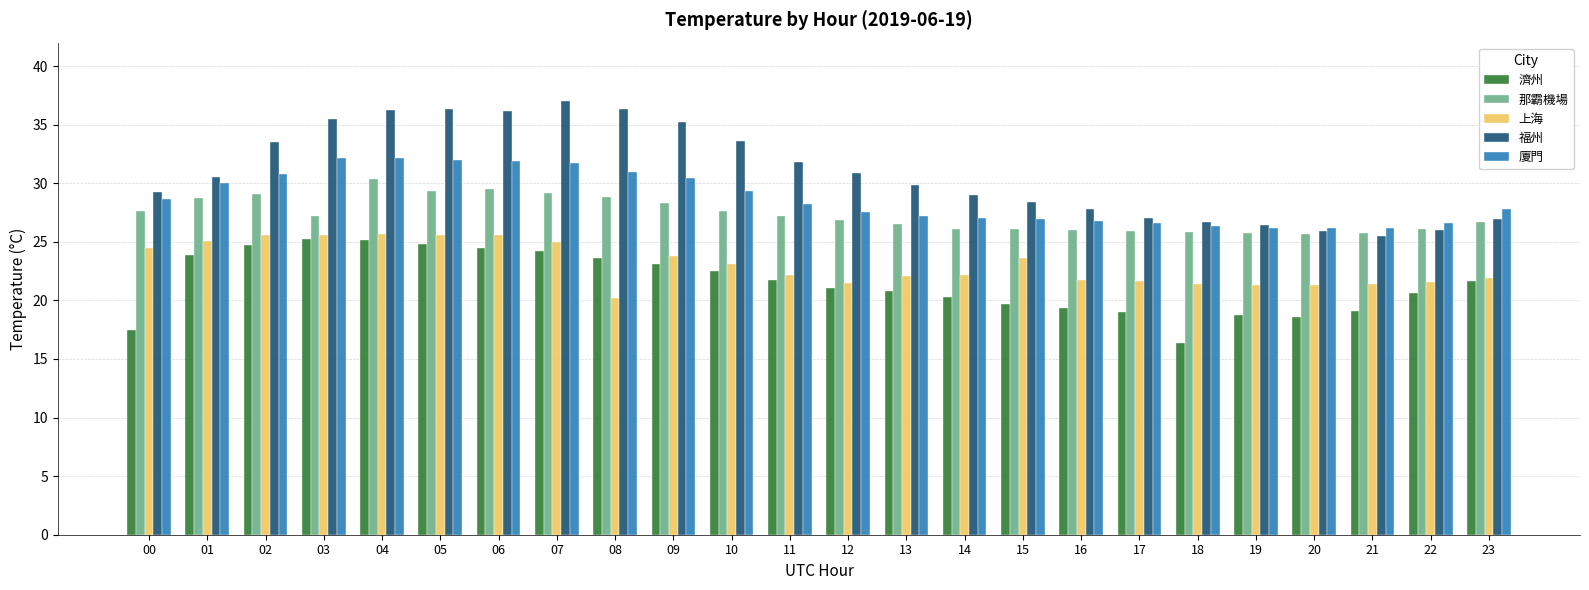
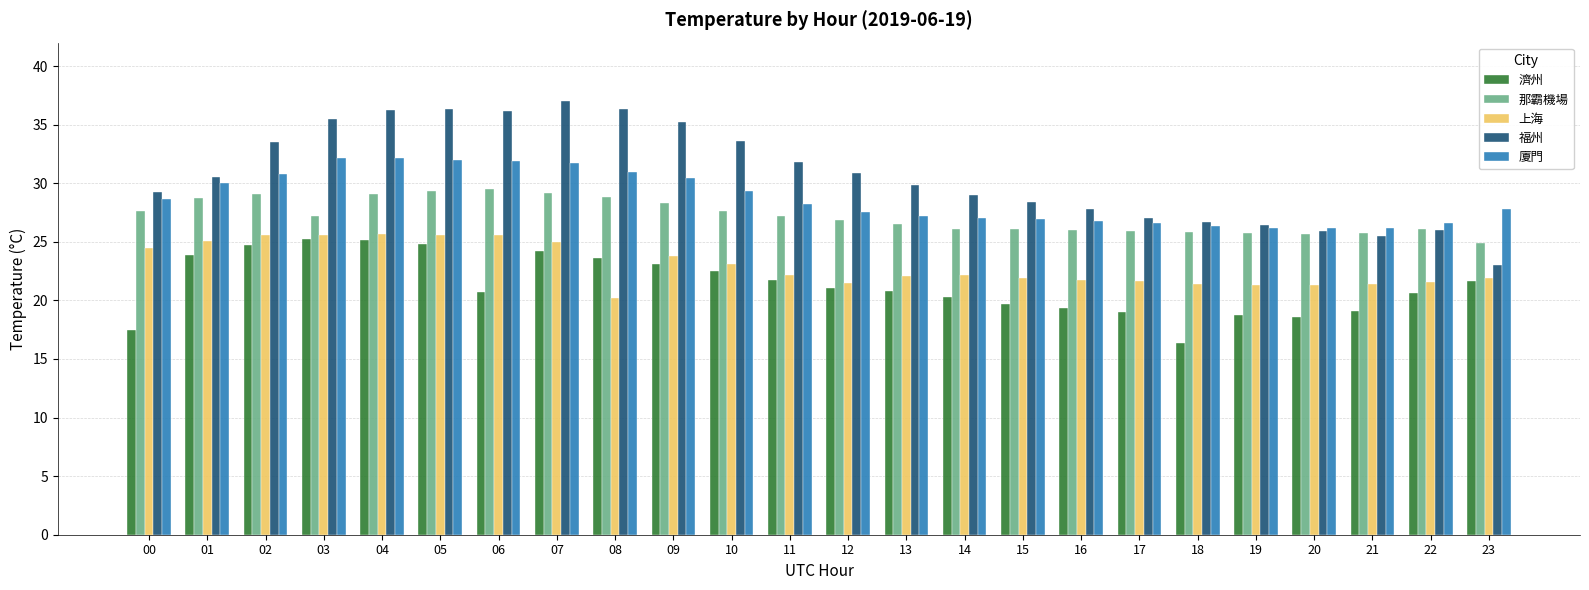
  {
    "濟州": {
      "00": 17.5,
      "01": 23.8,
      "02": 24.7,
      "03": 25.3,
      "04": 25.1,
      "05": 24.8,
-     "06": 24.5,
+     "06": 20.7,
      "07": 24.2,
      "08": 23.6,
      "09": 23.1,
      "10": 22.5,
      "11": 21.7,
      "12": 21.0,
      "13": 20.8,
      "14": 20.3,
      "15": 19.7,
      "16": 19.3,
      "17": 19.0,
      "18": 16.4,
      "19": 18.8,
      "20": 18.6,
      "21": 19.1,
      "22": 20.7,
      "23": 21.7
    },
    "那霸機場": {
      "00": 27.6,
      "01": 28.7,
      "02": 29.1,
      "03": 27.2,
-     "04": 30.4,
+     "04": 29.1,
      "05": 29.3,
      "06": 29.5,
      "07": 29.2,
      "08": 28.8,
      "09": 28.3,
      "10": 27.6,
      "11": 27.2,
      "12": 26.9,
      "13": 26.5,
      "14": 26.1,
      "15": 26.1,
      "16": 26.0,
      "17": 25.9,
      "18": 25.9,
      "19": 25.8,
      "20": 25.7,
      "21": 25.7,
      "22": 26.1,
-     "23": 26.7
+     "23": 24.9
    },
    "上海": {
      "00": 24.5,
      "01": 25.0,
      "02": 25.6,
      "03": 25.6,
      "04": 25.7,
      "05": 25.6,
      "06": 25.6,
      "07": 25.0,
      "08": 20.2,
      "09": 23.8,
      "10": 23.1,
      "11": 22.2,
      "12": 21.5,
      "13": 22.1,
      "14": 22.1,
-     "15": 23.7,
+     "15": 21.9,
      "16": 21.7,
      "17": 21.6,
      "18": 21.4,
      "19": 21.3,
      "20": 21.3,
      "21": 21.4,
      "22": 21.5,
      "23": 22.0
    },
    "福州": {
      "00": 29.3,
      "01": 30.5,
      "02": 33.5,
      "03": 35.4,
      "04": 36.2,
      "05": 36.4,
      "06": 36.2,
      "07": 37.0,
      "08": 36.4,
      "09": 35.3,
      "10": 33.6,
      "11": 31.8,
      "12": 30.9,
      "13": 29.9,
      "14": 29.0,
      "15": 28.4,
      "16": 27.8,
      "17": 27.1,
      "18": 26.7,
      "19": 26.4,
      "20": 25.9,
      "21": 25.5,
      "22": 26.0,
-     "23": 26.9
+     "23": 23.1
    },
    "廈門": {
      "00": 28.6,
      "01": 30.0,
      "02": 30.8,
      "03": 32.2,
      "04": 32.1,
      "05": 31.9,
      "06": 31.9,
      "07": 31.7,
      "08": 31.0,
      "09": 30.5,
      "10": 29.3,
      "11": 28.2,
      "12": 27.6,
      "13": 27.2,
      "14": 27.1,
      "15": 27.0,
      "16": 26.8,
      "17": 26.6,
      "18": 26.4,
      "19": 26.2,
      "20": 26.2,
      "21": 26.2,
      "22": 26.6,
      "23": 27.8
    }
  }
